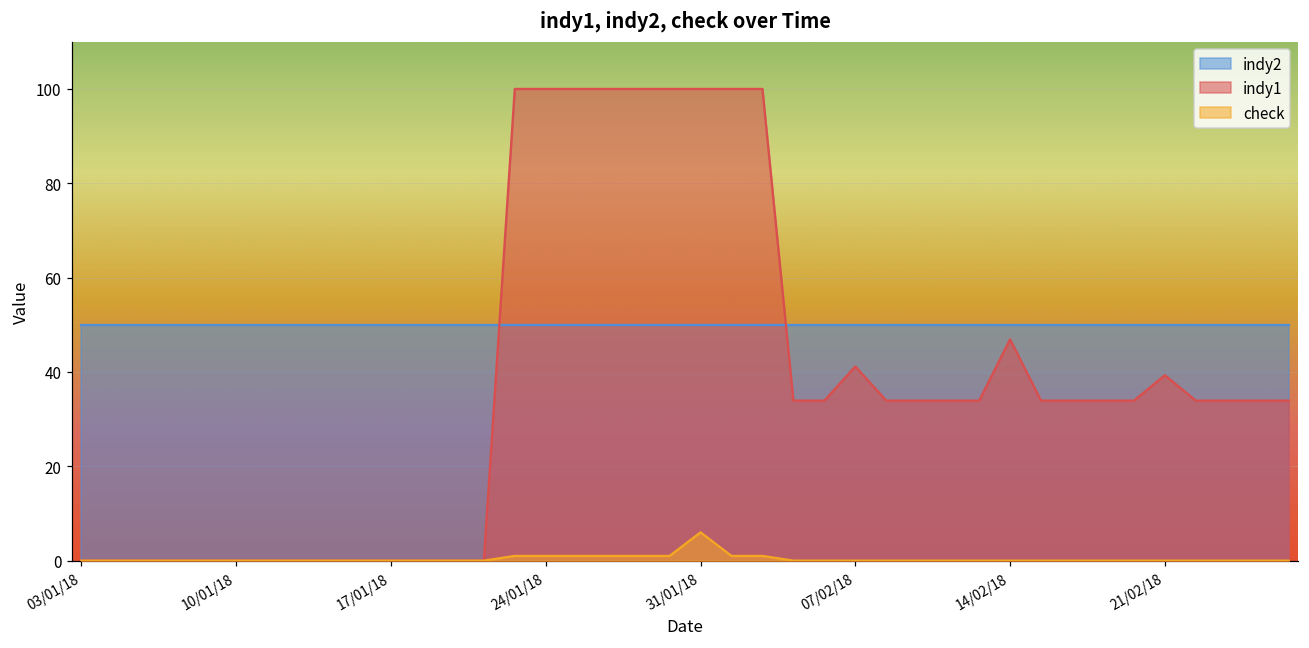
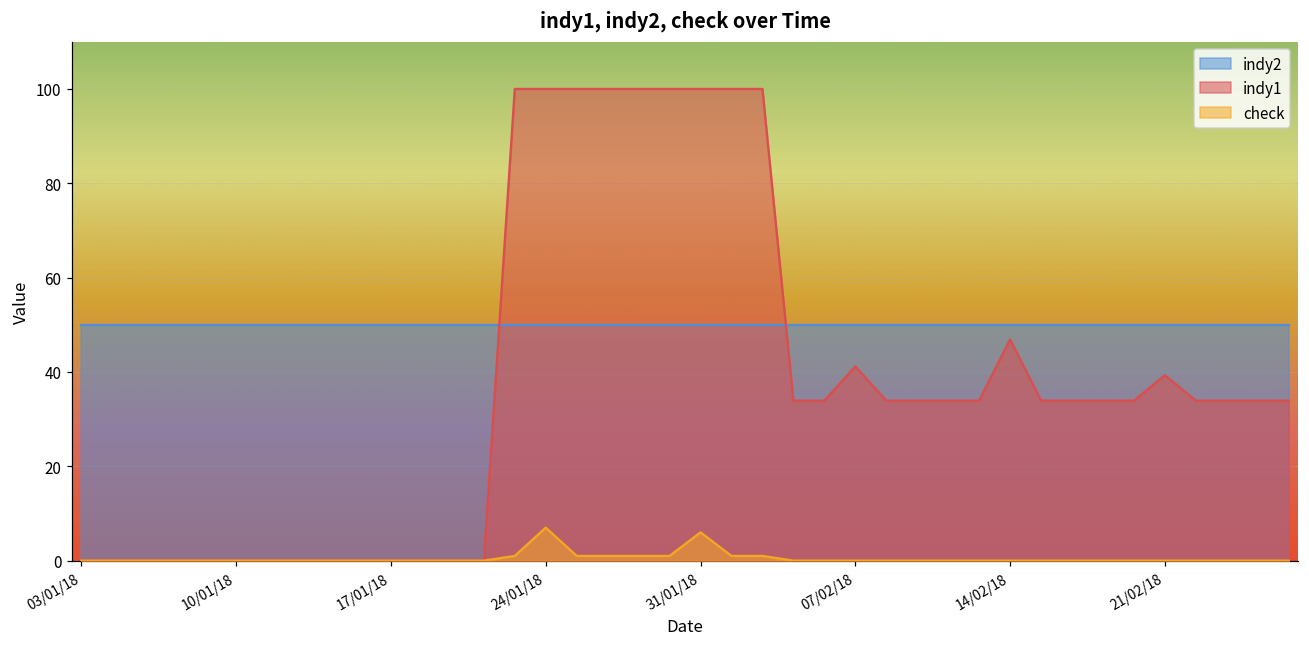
  {
    "indy2": {
      "03/01/18": 50,
      "10/01/18": 50,
      "17/01/18": 50,
      "24/01/18": 50,
      "31/01/18": 50,
      "07/02/18": 50,
      "14/02/18": 50,
      "21/02/18": 50
    },
    "indy1": {
      "24/01/18": 100,
      "31/01/18": 100,
      "07/02/18": 41,
      "14/02/18": 47,
      "21/02/18": 39
    },
    "check": {
-     "24/01/18": 1,
+     "24/01/18": 7,
      "31/01/18": 6,
      "07/02/18": 0,
      "14/02/18": 0,
      "21/02/18": 0
    }
  }
